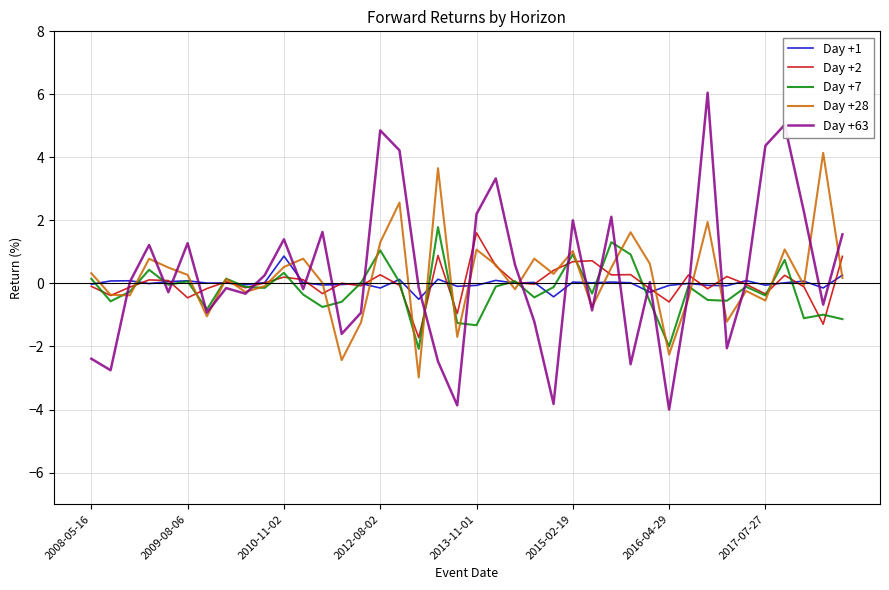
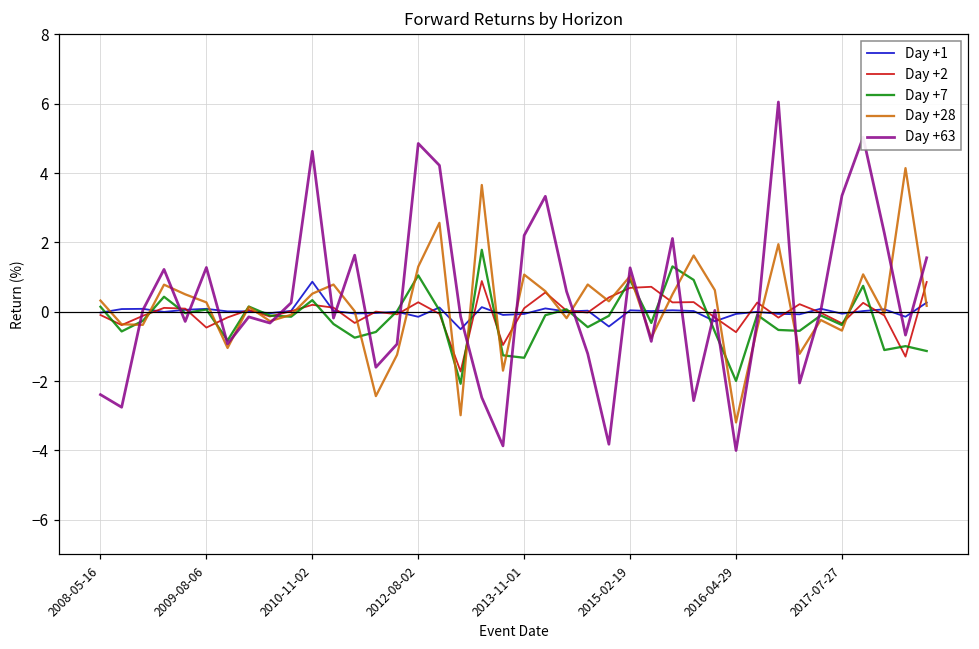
  {
    "Day +1": {
      "2010-11-02": 0.9,
      "2012-08-02": -0.1,
      "2013-11-01": -0.1,
      "2015-02-19": 0.0,
      "2016-04-29": -0.1,
      "2017-07-27": -0.1
    },
    "Day +2": {
      "2009-08-06": -0.5,
      "2010-11-02": 0.2,
      "2012-08-02": 0.3,
-     "2013-11-01": 1.6,
+     "2013-11-01": 0.1,
      "2015-02-19": 0.7,
      "2016-04-29": -0.6
    },
    "Day +7": {
      "2008-05-16": 0.1,
      "2010-11-02": 0.3,
      "2012-08-02": 1.1,
      "2013-11-01": -1.3,
      "2015-02-19": 0.9,
      "2016-04-29": -2.0
    },
    "Day +28": {
      "2008-05-16": 0.3,
      "2009-08-06": 0.3,
      "2010-11-02": 0.5,
      "2012-08-02": 1.3,
      "2013-11-01": 1.1,
      "2015-02-19": 1.0,
-     "2016-04-29": -2.3,
+     "2016-04-29": -3.2,
      "2017-07-27": -0.5
    },
    "Day +63": {
      "2008-05-16": -2.4,
      "2009-08-06": 1.3,
-     "2010-11-02": 1.4,
+     "2010-11-02": 4.6,
      "2012-08-02": 4.9,
      "2013-11-01": 2.2,
-     "2015-02-19": 2.0,
+     "2015-02-19": 1.3,
      "2016-04-29": -4.0,
-     "2017-07-27": 4.4
+     "2017-07-27": 3.3
    }
  }
